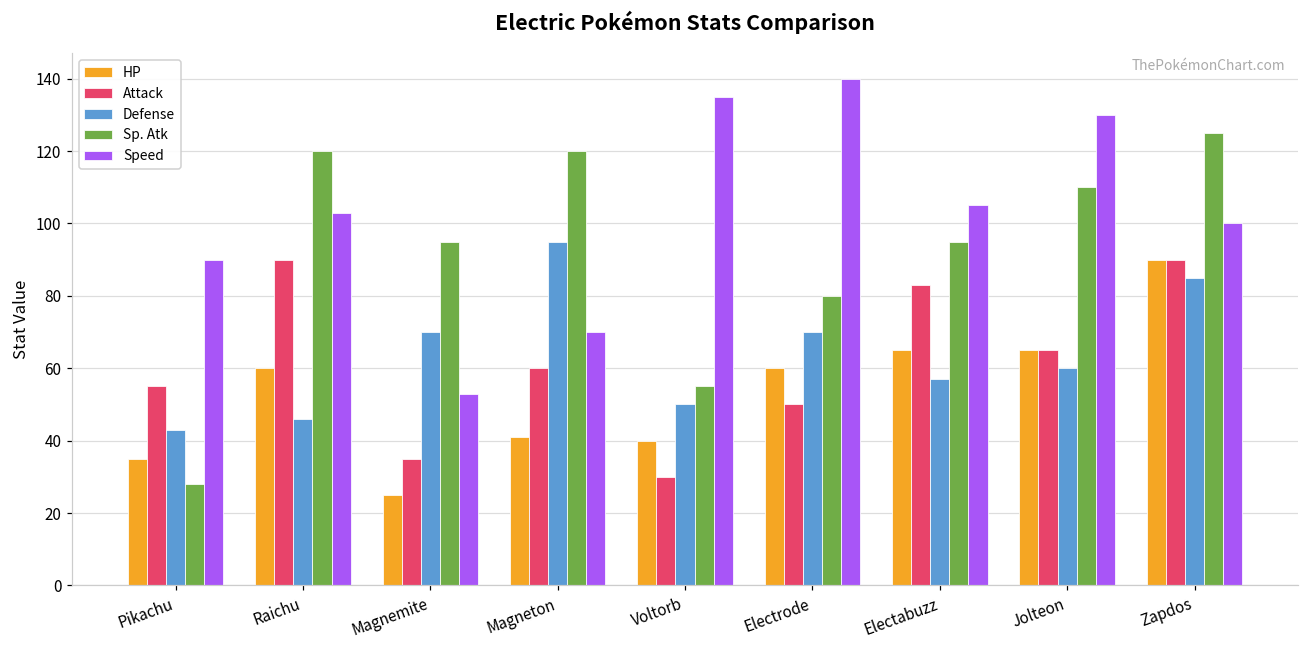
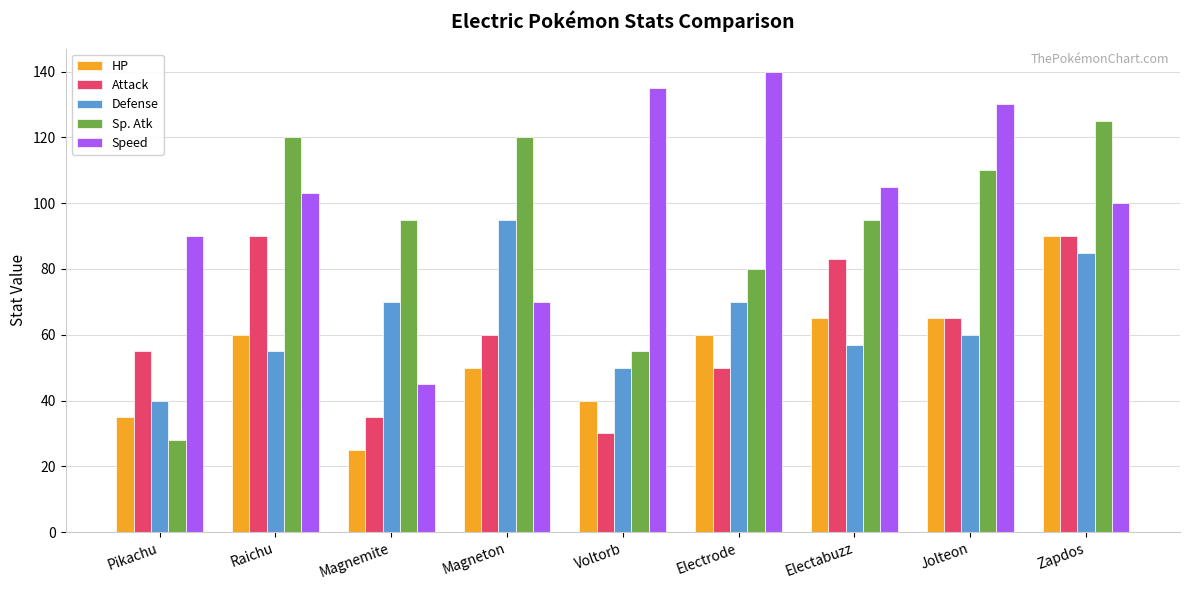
  {
    "HP": {
      "Pikachu": 35,
      "Raichu": 60,
      "Magnemite": 25,
-     "Magneton": 41,
+     "Magneton": 50,
      "Voltorb": 40,
      "Electrode": 60,
      "Electabuzz": 65,
      "Jolteon": 65,
      "Zapdos": 90
    },
    "Attack": {
      "Pikachu": 55,
      "Raichu": 90,
      "Magnemite": 35,
      "Magneton": 60,
      "Voltorb": 30,
      "Electrode": 50,
      "Electabuzz": 83,
      "Jolteon": 65,
      "Zapdos": 90
    },
    "Defense": {
-     "Pikachu": 43,
-     "Raichu": 46,
+     "Pikachu": 40,
+     "Raichu": 55,
      "Magnemite": 70,
      "Magneton": 95,
      "Voltorb": 50,
      "Electrode": 70,
      "Electabuzz": 57,
      "Jolteon": 60,
      "Zapdos": 85
    },
    "Sp. Atk": {
      "Pikachu": 28,
      "Raichu": 120,
      "Magnemite": 95,
      "Magneton": 120,
      "Voltorb": 55,
      "Electrode": 80,
      "Electabuzz": 95,
      "Jolteon": 110,
      "Zapdos": 125
    },
    "Speed": {
      "Pikachu": 90,
      "Raichu": 103,
-     "Magnemite": 53,
+     "Magnemite": 45,
      "Magneton": 70,
      "Voltorb": 135,
      "Electrode": 140,
      "Electabuzz": 105,
      "Jolteon": 130,
      "Zapdos": 100
    }
  }
